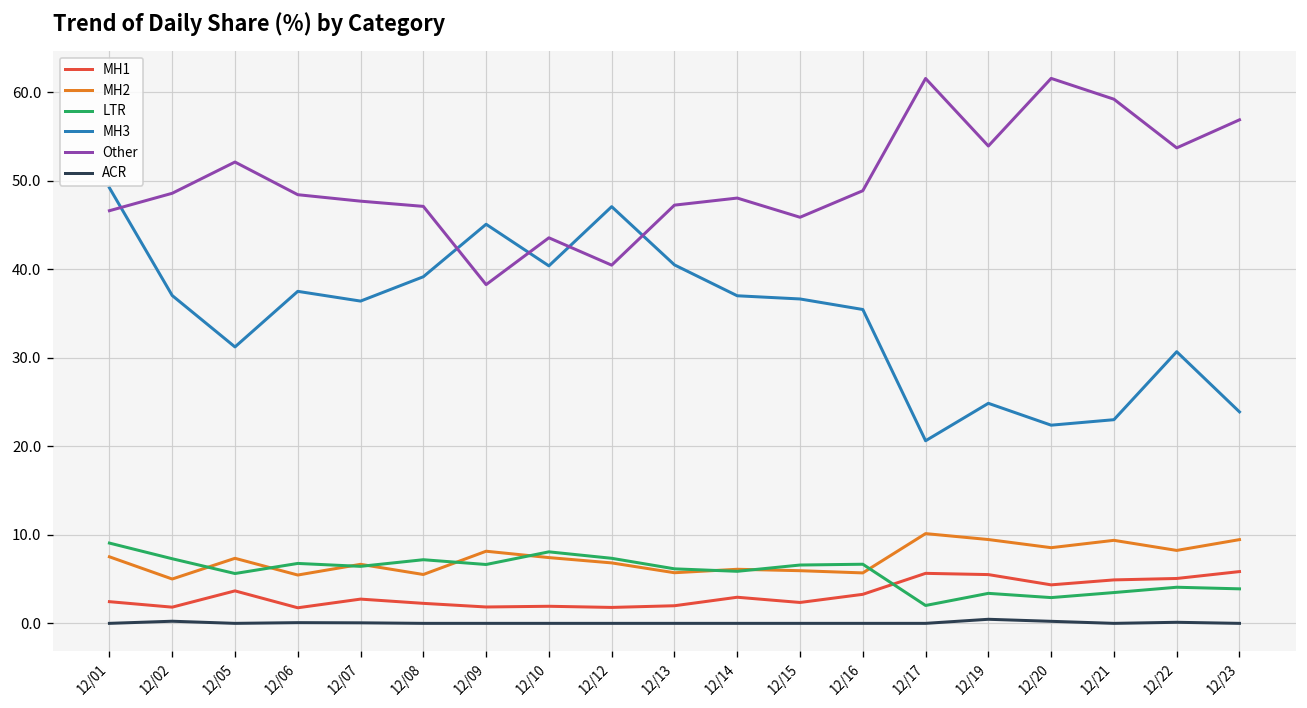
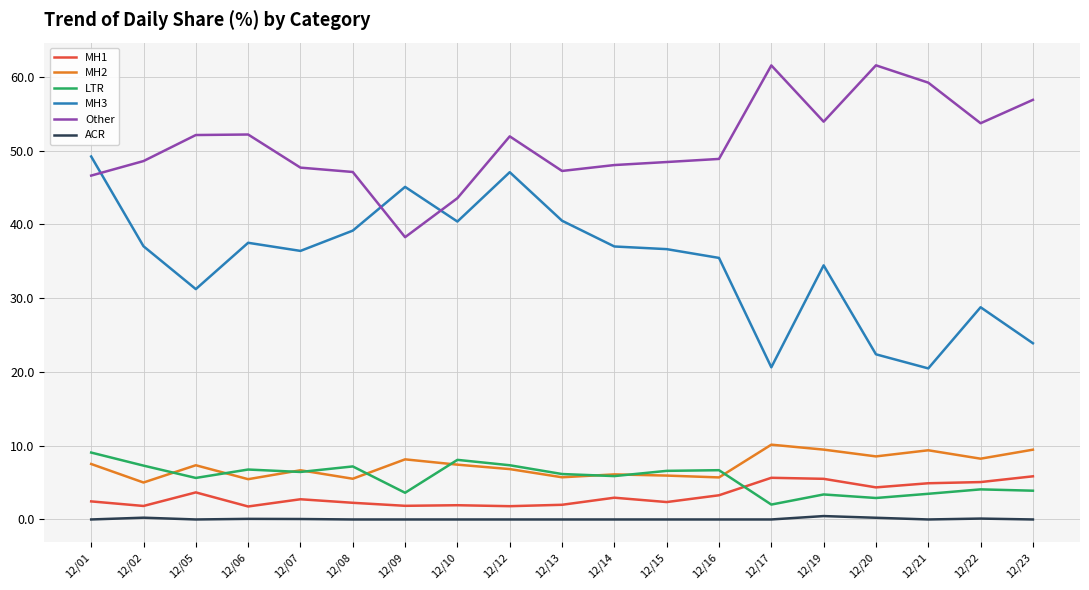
  {
    "LTR": {
      "12/01": 9,
      "12/02": 7,
      "12/05": 6,
      "12/06": 7,
      "12/08": 7,
-     "12/09": 7,
+     "12/09": 4,
      "12/10": 8,
      "12/12": 7,
      "12/13": 6,
      "12/15": 7,
      "12/16": 7,
      "12/17": 2,
      "12/19": 3,
      "12/20": 3,
      "12/21": 3,
      "12/22": 4,
      "12/23": 4
    },
    "MH3": {
      "12/01": 49,
      "12/02": 37,
      "12/05": 31,
      "12/06": 38,
      "12/07": 36,
      "12/08": 39,
      "12/09": 45,
      "12/10": 40,
      "12/12": 47,
      "12/13": 41,
      "12/14": 37,
      "12/15": 37,
      "12/16": 35,
      "12/17": 21,
-     "12/19": 25,
+     "12/19": 34,
      "12/20": 22,
-     "12/21": 23,
-     "12/22": 31,
+     "12/21": 20,
+     "12/22": 29,
      "12/23": 24
    },
    "Other": {
      "12/01": 47,
      "12/02": 49,
      "12/05": 52,
-     "12/06": 48,
+     "12/06": 52,
      "12/07": 48,
      "12/08": 47,
      "12/09": 38,
      "12/10": 44,
-     "12/12": 40,
+     "12/12": 52,
      "12/13": 47,
      "12/14": 48,
-     "12/15": 46,
+     "12/15": 48,
      "12/16": 49,
      "12/17": 62,
      "12/19": 54,
      "12/20": 62,
      "12/21": 59,
      "12/22": 54,
      "12/23": 57
    },
    "ACR": {
      "12/01": 0,
      "12/02": 0,
      "12/05": 0,
      "12/06": 0,
      "12/07": 0,
      "12/08": 0,
      "12/09": 0,
      "12/10": 0,
      "12/12": 0,
      "12/13": 0,
      "12/14": 0,
      "12/15": 0,
      "12/16": 0,
      "12/17": 0,
      "12/19": 0,
      "12/20": 0,
      "12/21": 0,
      "12/22": 0,
      "12/23": 0
    }
  }
